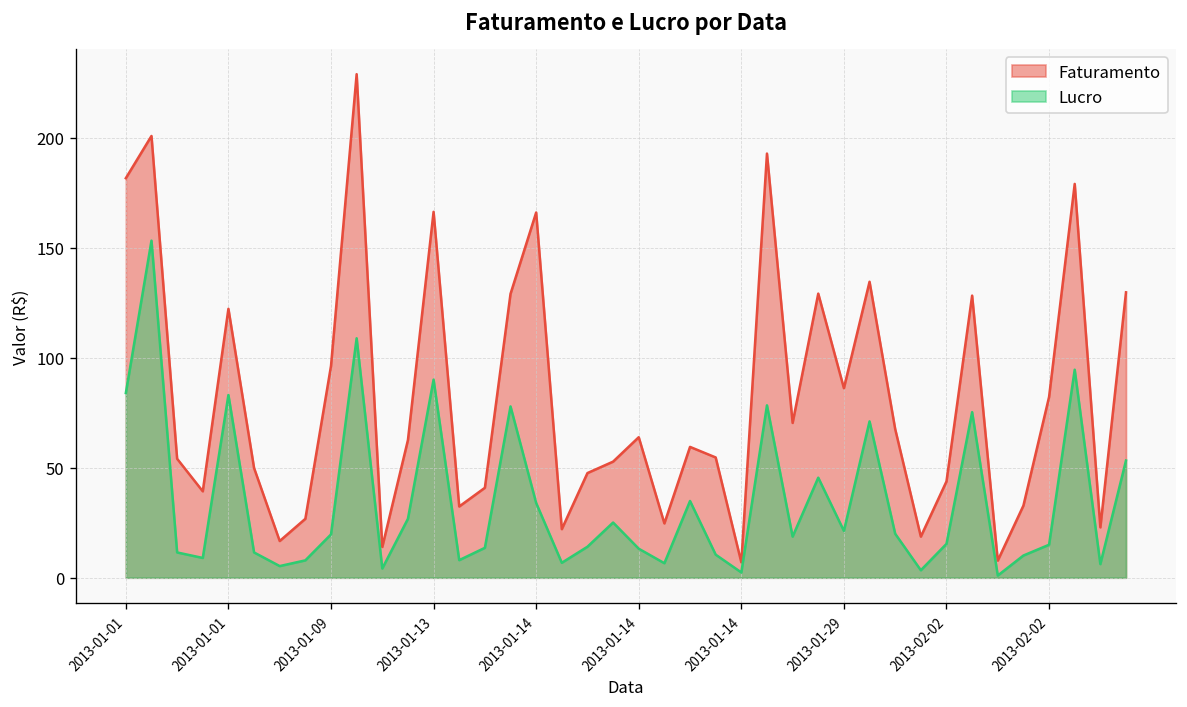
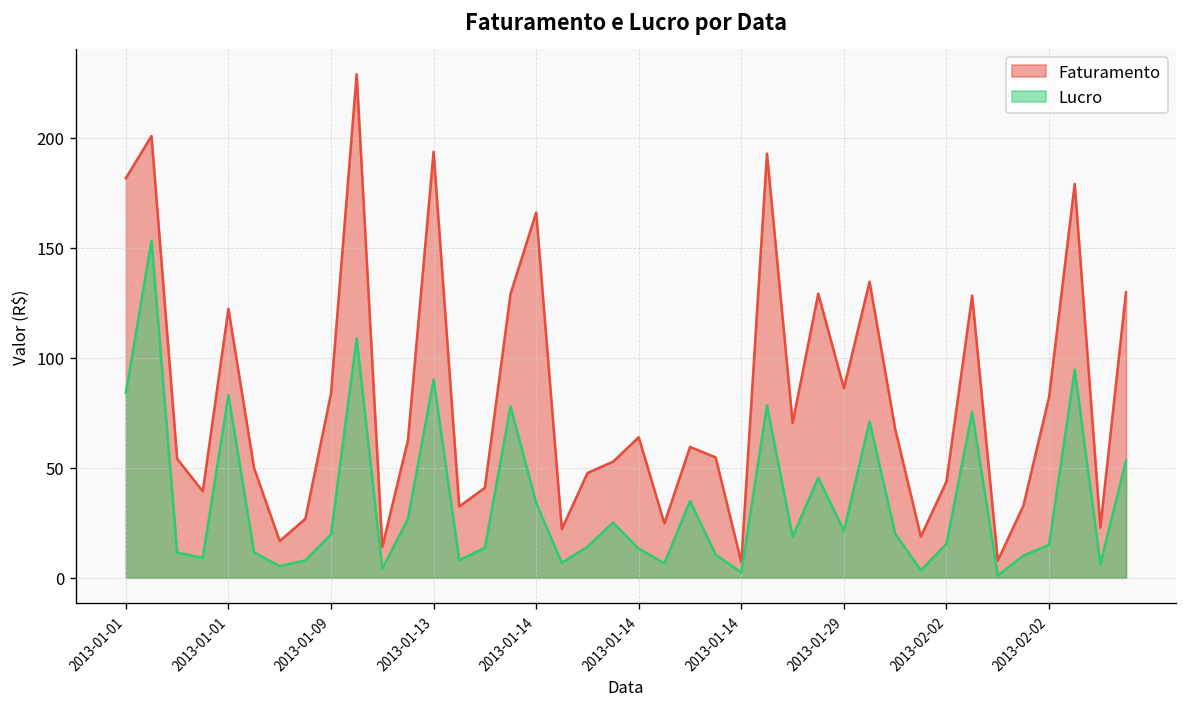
  {
    "Faturamento": {
-     "2013-01-09": 96,
-     "2013-01-13": 166,
+     "2013-01-09": 84,
+     "2013-01-13": 194,
      "2013-01-29": 86
    },
    "Lucro": {
      "2013-01-09": 20,
      "2013-01-13": 90,
      "2013-01-29": 21
    }
  }
